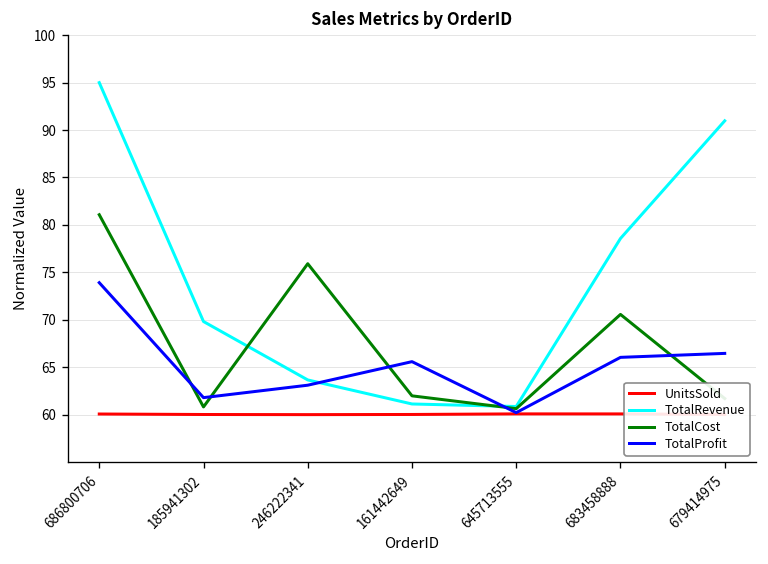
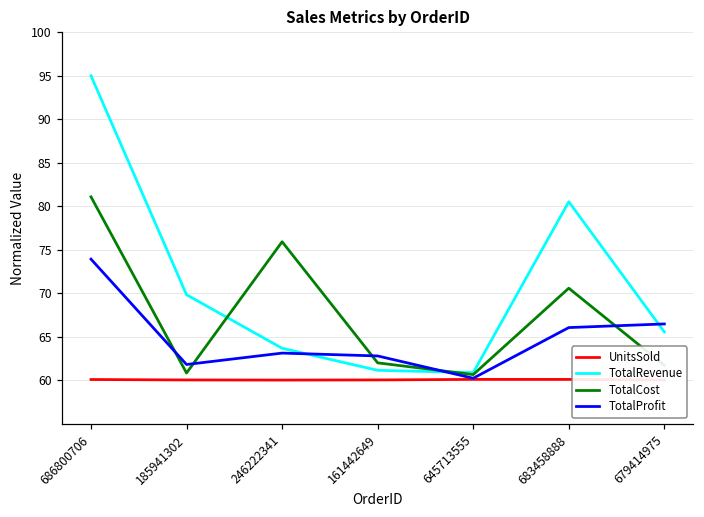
  {
    "UnitsSold": {
      "686800706": 60,
      "185941302": 60,
      "246222341": 60,
      "161442649": 60,
      "683458888": 60
    },
    "TotalRevenue": {
      "686800706": 95,
      "185941302": 70,
      "246222341": 64,
      "161442649": 61,
-     "683458888": 79,
-     "679414975": 91
+     "683458888": 81,
+     "679414975": 66
    },
    "TotalCost": {
      "686800706": 81,
      "185941302": 61,
      "246222341": 76,
      "161442649": 62,
      "683458888": 71
    },
    "TotalProfit": {
      "686800706": 74,
      "185941302": 62,
      "246222341": 63,
-     "161442649": 66,
+     "161442649": 63,
      "683458888": 66,
      "679414975": 66
    }
  }
